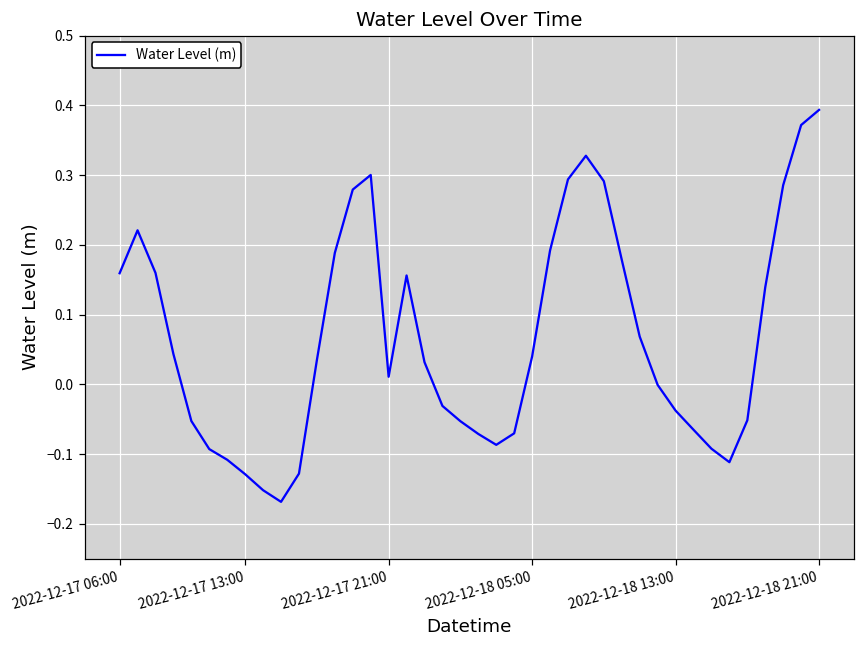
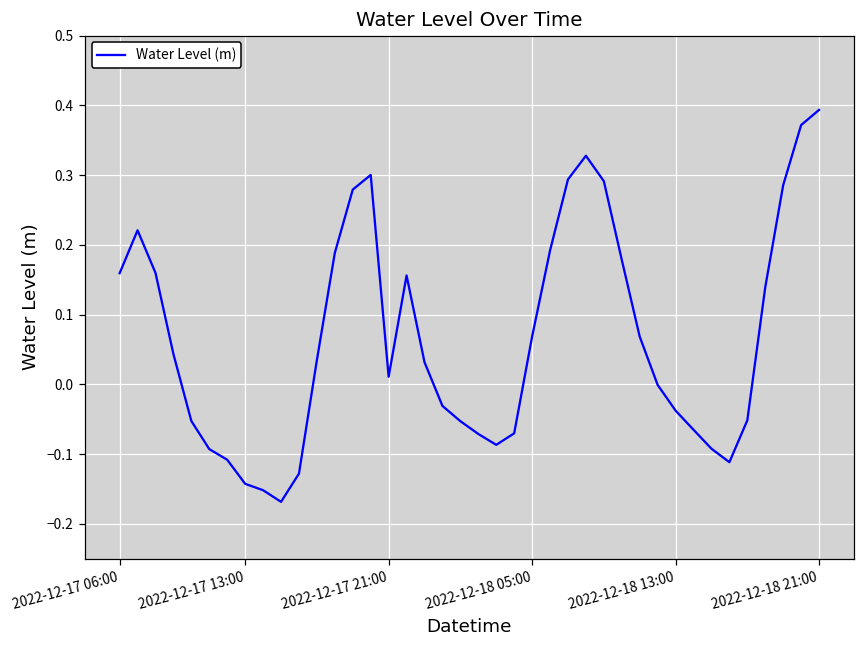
  {
    "2022-12-17 06:00": 0.16,
-   "2022-12-17 13:00": -0.13,
+   "2022-12-17 13:00": -0.14,
    "2022-12-17 21:00": 0.01,
-   "2022-12-18 05:00": 0.04,
+   "2022-12-18 05:00": 0.07,
    "2022-12-18 13:00": -0.04,
    "2022-12-18 21:00": 0.39
  }
